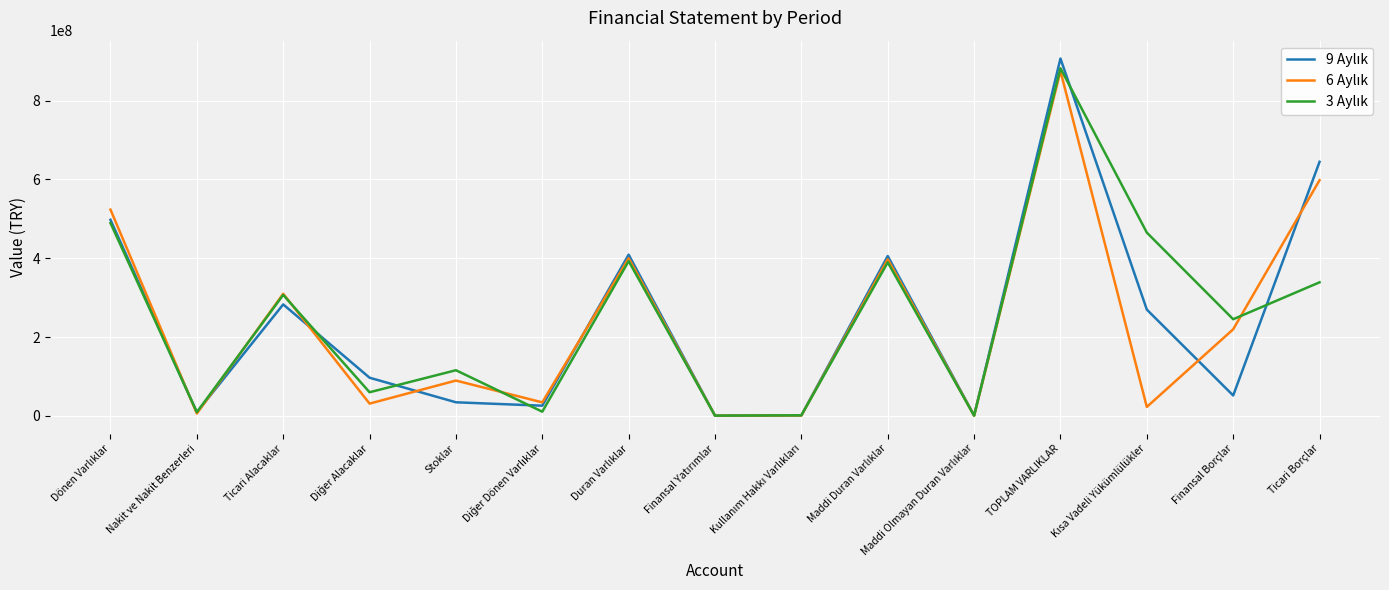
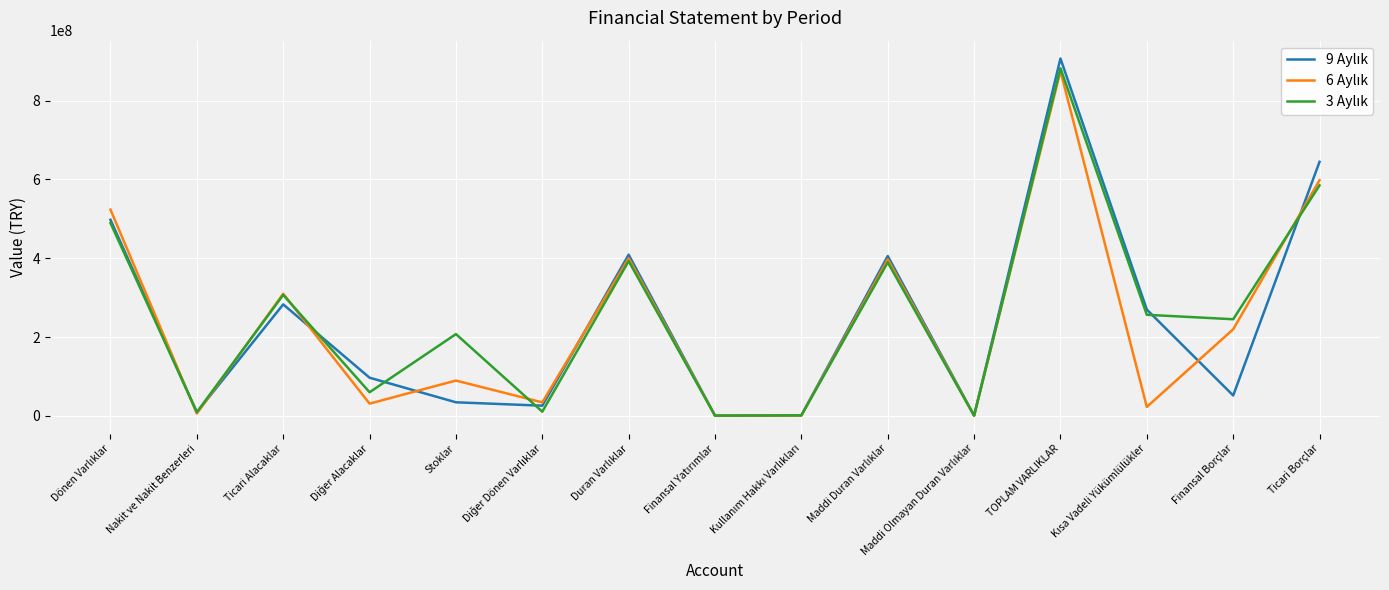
  {
    "9 Aylık": {
      "Dönen Varlıklar": 500000000,
      "Ticari Alacaklar": 280000000,
      "Diğer Alacaklar": 100000000,
      "Stoklar": 30000000,
      "Diğer Dönen Varlıklar": 30000000,
      "Duran Varlıklar": 410000000,
      "Maddi Duran Varlıklar": 410000000,
      "TOPLAM VARLIKLAR": 910000000,
      "Kısa Vadeli Yükümlülükler": 270000000,
      "Finansal Borçlar": 50000000,
      "Ticari Borçlar": 640000000
    },
    "6 Aylık": {
      "Dönen Varlıklar": 520000000,
      "Diğer Alacaklar": 30000000,
      "Stoklar": 90000000,
      "Diğer Dönen Varlıklar": 30000000,
      "Duran Varlıklar": 400000000,
      "Maddi Duran Varlıklar": 400000000,
      "TOPLAM VARLIKLAR": 870000000,
      "Kısa Vadeli Yükümlülükler": 20000000,
      "Finansal Borçlar": 220000000,
      "Ticari Borçlar": 600000000
    },
    "3 Aylık": {
      "Dönen Varlıklar": 490000000,
      "Diğer Alacaklar": 60000000,
-     "Stoklar": 120000000,
+     "Stoklar": 210000000,
      "Diğer Dönen Varlıklar": 10000000,
      "Duran Varlıklar": 390000000,
      "Maddi Duran Varlıklar": 390000000,
      "TOPLAM VARLIKLAR": 880000000,
-     "Kısa Vadeli Yükümlülükler": 470000000,
+     "Kısa Vadeli Yükümlülükler": 260000000,
      "Finansal Borçlar": 250000000,
-     "Ticari Borçlar": 340000000
+     "Ticari Borçlar": 580000000
    }
  }
